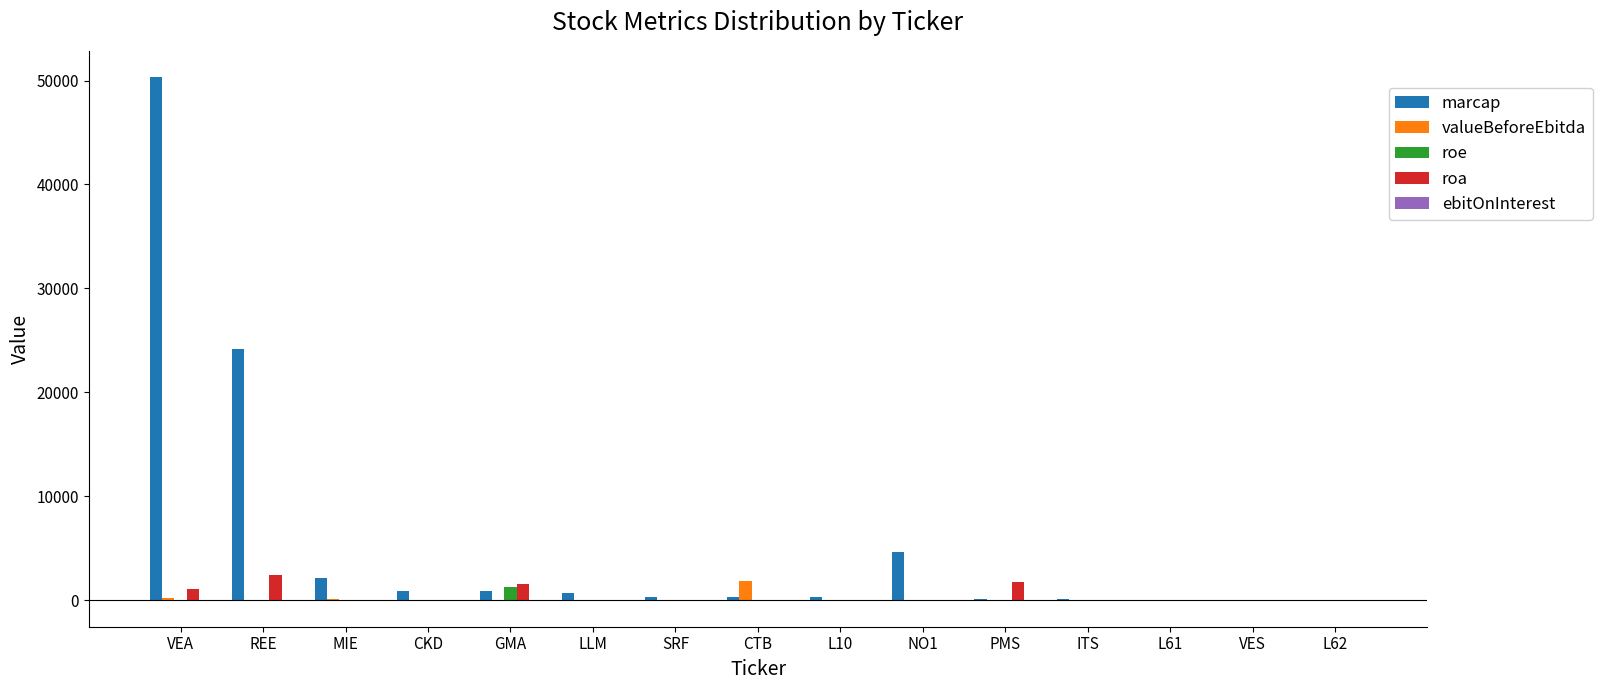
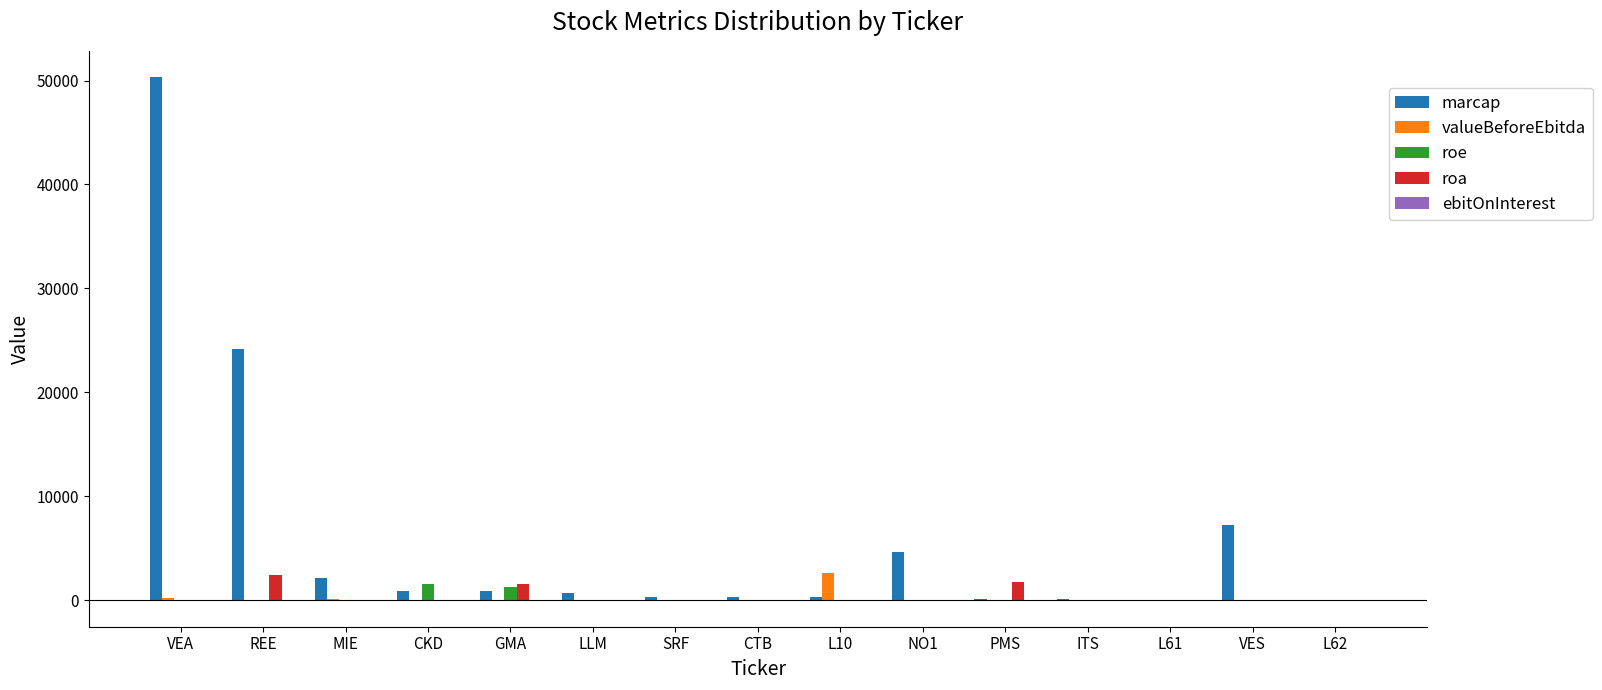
  {
    "marcap": {
      "VEA": 50300,
      "REE": 24200,
      "MIE": 2100,
      "CKD": 900,
      "GMA": 900,
      "LLM": 700,
      "SRF": 300,
      "CTB": 300,
      "L10": 300,
      "NO1": 4600,
-     "VES": 0
+     "VES": 7200
    },
    "valueBeforeEbitda": {
-     "CTB": 1800,
-     "L10": 0
+     "CTB": 0,
+     "L10": 2600
    },
    "roe": {
-     "CKD": 0,
+     "CKD": 1500,
      "GMA": 1300,
      "L62": 0
    },
    "roa": {
-     "VEA": 1100,
+     "VEA": 0,
      "REE": 2400,
      "GMA": 1600,
      "PMS": 1800,
      "L62": 0
    }
  }
